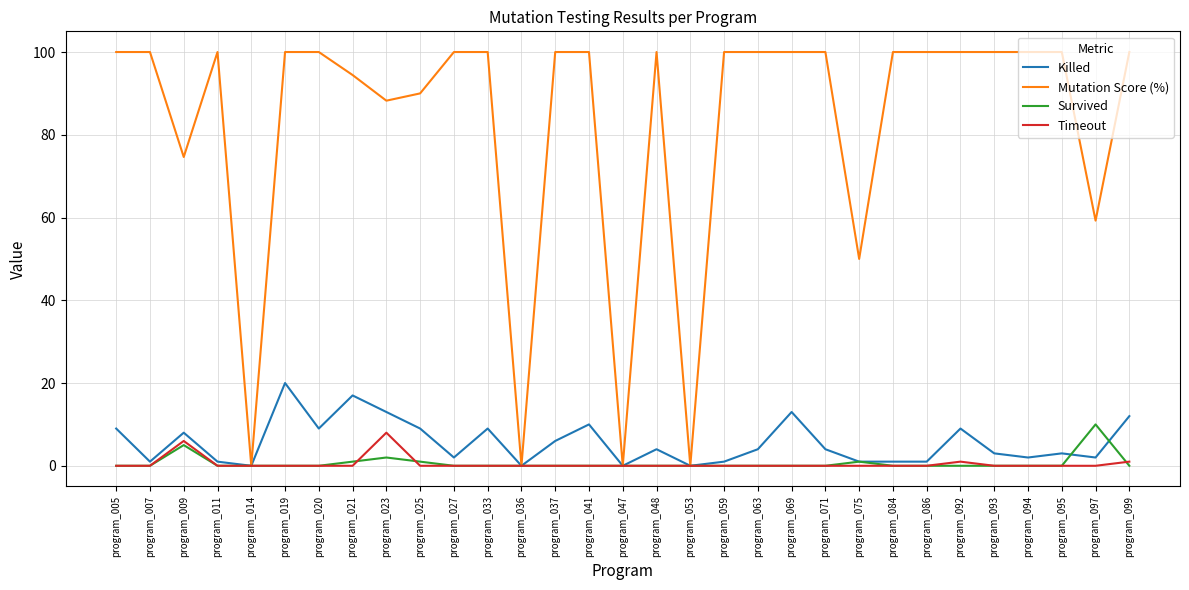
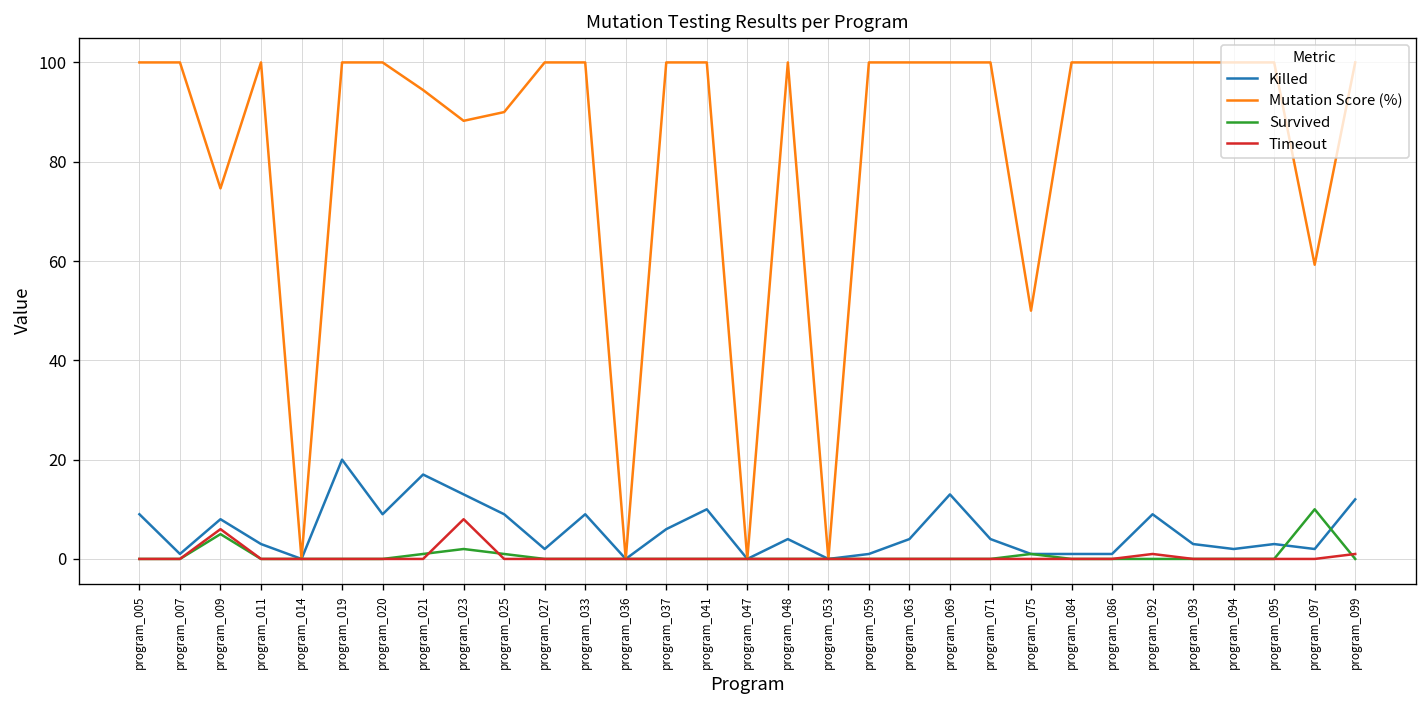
  {
    "Killed": {
      "program_005": 9,
      "program_007": 1,
      "program_009": 8,
-     "program_011": 1,
+     "program_011": 3,
      "program_019": 20,
      "program_020": 9,
      "program_021": 17,
      "program_023": 13,
      "program_025": 9,
      "program_027": 2,
      "program_033": 9,
      "program_037": 6,
      "program_041": 10,
      "program_048": 4,
      "program_059": 1,
      "program_063": 4,
      "program_069": 13,
      "program_071": 4,
      "program_084": 1,
      "program_086": 1,
      "program_092": 9,
      "program_093": 3,
      "program_094": 2,
      "program_095": 3,
      "program_097": 2,
      "program_099": 12
    },
    "Mutation Score (%)": {
      "program_005": 100,
      "program_007": 100,
      "program_009": 75,
      "program_011": 100,
      "program_019": 100,
      "program_020": 100,
      "program_021": 94,
      "program_023": 88,
      "program_025": 90,
      "program_027": 100,
      "program_033": 100,
      "program_037": 100,
      "program_041": 100,
      "program_048": 100,
      "program_059": 100,
      "program_063": 100,
      "program_069": 100,
      "program_071": 100,
      "program_075": 50,
      "program_084": 100,
      "program_086": 100,
      "program_092": 100,
      "program_093": 100,
      "program_097": 59
    },
    "Survived": {
      "program_009": 5,
      "program_021": 1,
      "program_023": 2,
      "program_025": 1,
      "program_092": 0,
      "program_097": 10,
      "program_099": 0
    },
    "Timeout": {
      "program_009": 6,
      "program_021": 0,
      "program_023": 8,
      "program_025": 0,
      "program_075": 0,
      "program_092": 1,
      "program_097": 0,
      "program_099": 1
    }
  }
